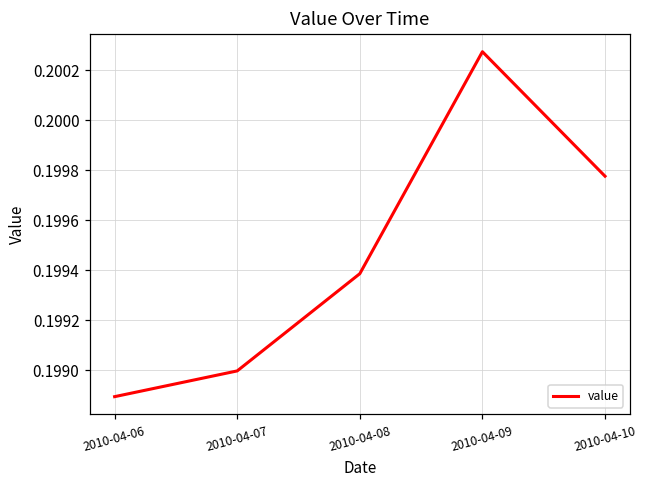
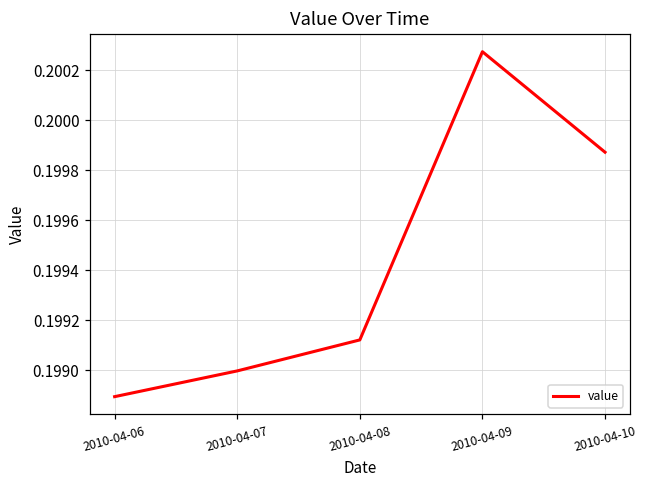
  {
    "2010-04-06": 0.19890,
    "2010-04-07": 0.19900,
-   "2010-04-08": 0.19939,
+   "2010-04-08": 0.19912,
    "2010-04-09": 0.20028,
-   "2010-04-10": 0.19978
+   "2010-04-10": 0.19987
  }
